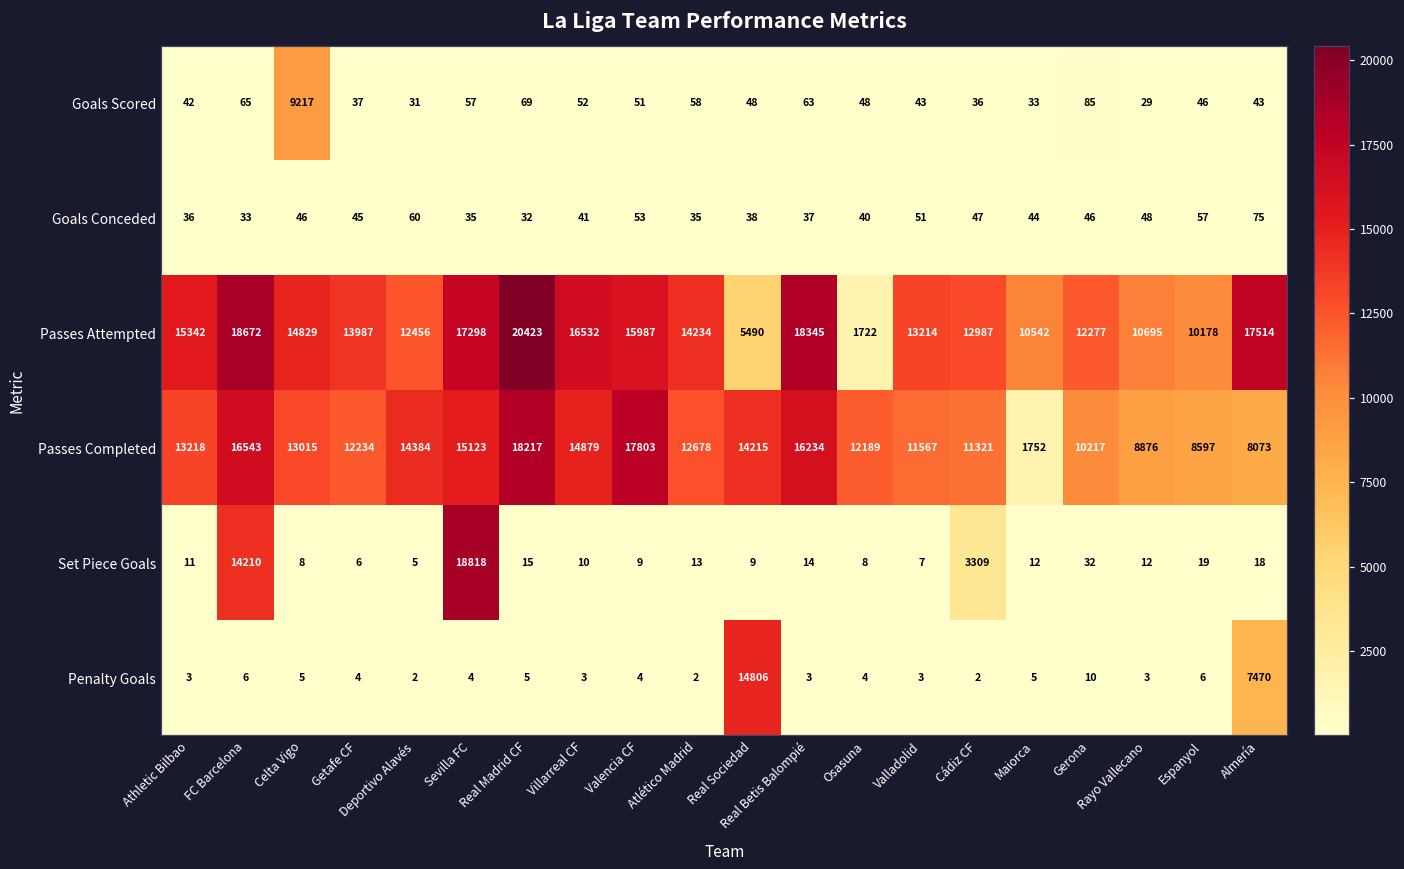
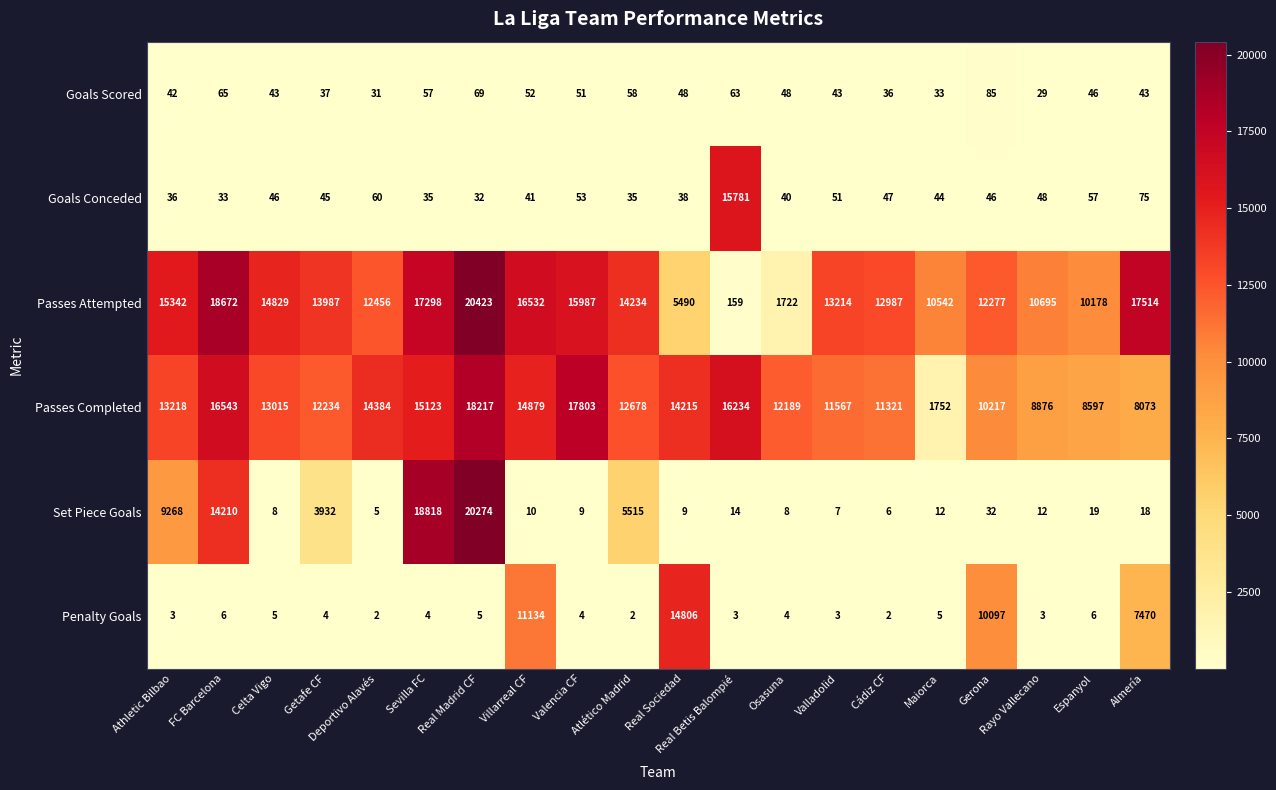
  {
    "Goals Scored": {
      "Athletic Bilbao": 42,
      "FC Barcelona": 65,
-     "Celta Vigo": 9217,
+     "Celta Vigo": 43,
      "Getafe CF": 37,
      "Deportivo Alavés": 31,
      "Sevilla FC": 57,
      "Real Madrid CF": 69,
      "Villarreal CF": 52,
      "Valencia CF": 51,
      "Atlético Madrid": 58,
      "Real Sociedad": 48,
      "Real Betis Balompié": 63,
      "Osasuna": 48,
      "Valladolid": 43,
      "Cádiz CF": 36,
      "Maiorca": 33,
      "Gerona": 85,
      "Rayo Vallecano": 29,
      "Espanyol": 46,
      "Almería": 43
    },
    "Goals Conceded": {
      "Athletic Bilbao": 36,
      "FC Barcelona": 33,
      "Celta Vigo": 46,
      "Getafe CF": 45,
      "Deportivo Alavés": 60,
      "Sevilla FC": 35,
      "Real Madrid CF": 32,
      "Villarreal CF": 41,
      "Valencia CF": 53,
      "Atlético Madrid": 35,
      "Real Sociedad": 38,
-     "Real Betis Balompié": 37,
+     "Real Betis Balompié": 15781,
      "Osasuna": 40,
      "Valladolid": 51,
      "Cádiz CF": 47,
      "Maiorca": 44,
      "Gerona": 46,
      "Rayo Vallecano": 48,
      "Espanyol": 57,
      "Almería": 75
    },
    "Passes Attempted": {
      "Athletic Bilbao": 15342,
      "FC Barcelona": 18672,
      "Celta Vigo": 14829,
      "Getafe CF": 13987,
      "Deportivo Alavés": 12456,
      "Sevilla FC": 17298,
      "Real Madrid CF": 20423,
      "Villarreal CF": 16532,
      "Valencia CF": 15987,
      "Atlético Madrid": 14234,
      "Real Sociedad": 5490,
-     "Real Betis Balompié": 18345,
+     "Real Betis Balompié": 159,
      "Osasuna": 1722,
      "Valladolid": 13214,
      "Cádiz CF": 12987,
      "Maiorca": 10542,
      "Gerona": 12277,
      "Rayo Vallecano": 10695,
      "Espanyol": 10178,
      "Almería": 17514
    },
    "Passes Completed": {
      "Athletic Bilbao": 13218,
      "FC Barcelona": 16543,
      "Celta Vigo": 13015,
      "Getafe CF": 12234,
      "Deportivo Alavés": 14384,
      "Sevilla FC": 15123,
      "Real Madrid CF": 18217,
      "Villarreal CF": 14879,
      "Valencia CF": 17803,
      "Atlético Madrid": 12678,
      "Real Sociedad": 14215,
      "Real Betis Balompié": 16234,
      "Osasuna": 12189,
      "Valladolid": 11567,
      "Cádiz CF": 11321,
      "Maiorca": 1752,
      "Gerona": 10217,
      "Rayo Vallecano": 8876,
      "Espanyol": 8597,
      "Almería": 8073
    },
    "Set Piece Goals": {
-     "Athletic Bilbao": 11,
+     "Athletic Bilbao": 9268,
      "FC Barcelona": 14210,
      "Celta Vigo": 8,
-     "Getafe CF": 6,
+     "Getafe CF": 3932,
      "Deportivo Alavés": 5,
      "Sevilla FC": 18818,
-     "Real Madrid CF": 15,
+     "Real Madrid CF": 20274,
      "Villarreal CF": 10,
      "Valencia CF": 9,
-     "Atlético Madrid": 13,
+     "Atlético Madrid": 5515,
      "Real Sociedad": 9,
      "Real Betis Balompié": 14,
      "Osasuna": 8,
      "Valladolid": 7,
-     "Cádiz CF": 3309,
+     "Cádiz CF": 6,
      "Maiorca": 12,
      "Gerona": 32,
      "Rayo Vallecano": 12,
      "Espanyol": 19,
      "Almería": 18
    },
    "Penalty Goals": {
      "Athletic Bilbao": 3,
      "FC Barcelona": 6,
      "Celta Vigo": 5,
      "Getafe CF": 4,
      "Deportivo Alavés": 2,
      "Sevilla FC": 4,
      "Real Madrid CF": 5,
-     "Villarreal CF": 3,
+     "Villarreal CF": 11134,
      "Valencia CF": 4,
      "Atlético Madrid": 2,
      "Real Sociedad": 14806,
      "Real Betis Balompié": 3,
      "Osasuna": 4,
      "Valladolid": 3,
      "Cádiz CF": 2,
      "Maiorca": 5,
-     "Gerona": 10,
+     "Gerona": 10097,
      "Rayo Vallecano": 3,
      "Espanyol": 6,
      "Almería": 7470
    }
  }
